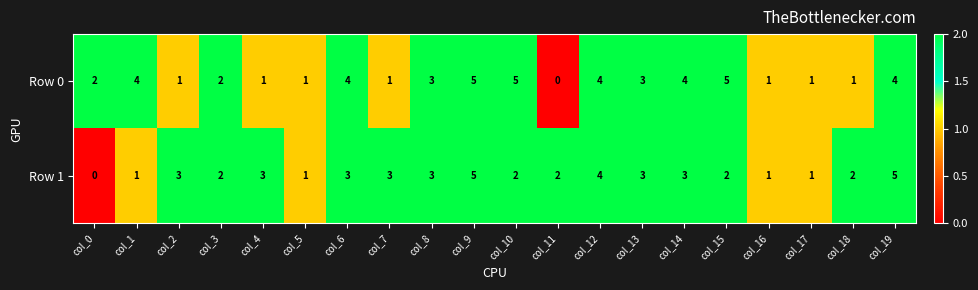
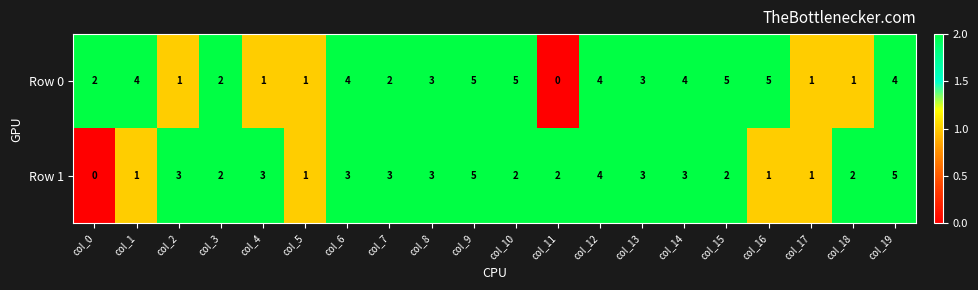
  {
    "Row 0": {
      "col_0": 2,
      "col_1": 4,
      "col_2": 1,
      "col_3": 2,
      "col_4": 1,
      "col_5": 1,
      "col_6": 4,
-     "col_7": 1,
+     "col_7": 2,
      "col_8": 3,
      "col_9": 5,
      "col_10": 5,
      "col_11": 0,
      "col_12": 4,
      "col_13": 3,
      "col_14": 4,
      "col_15": 5,
-     "col_16": 1,
+     "col_16": 5,
      "col_17": 1,
      "col_18": 1,
      "col_19": 4
    },
    "Row 1": {
      "col_0": 0,
      "col_1": 1,
      "col_2": 3,
      "col_3": 2,
      "col_4": 3,
      "col_5": 1,
      "col_6": 3,
      "col_7": 3,
      "col_8": 3,
      "col_9": 5,
      "col_10": 2,
      "col_11": 2,
      "col_12": 4,
      "col_13": 3,
      "col_14": 3,
      "col_15": 2,
      "col_16": 1,
      "col_17": 1,
      "col_18": 2,
      "col_19": 5
    }
  }
